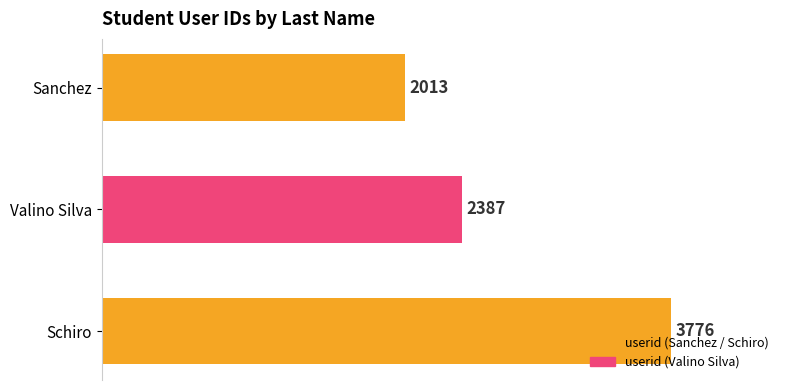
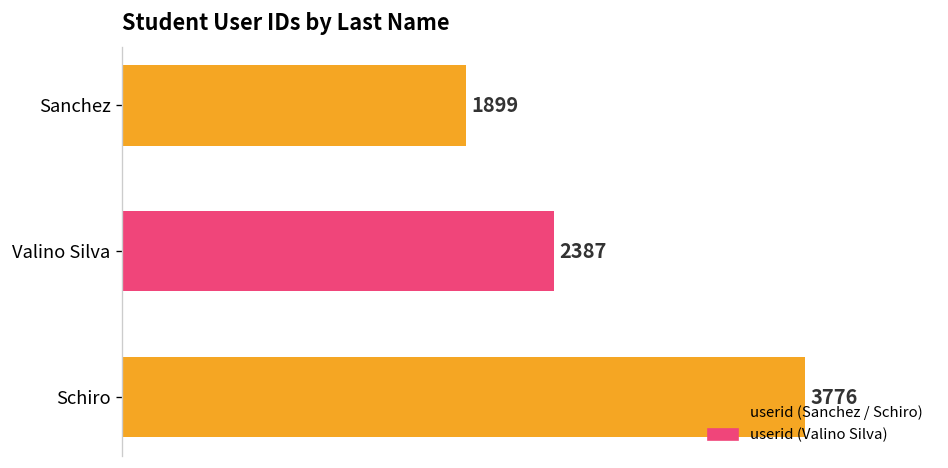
  {
-   "Sanchez": 2013,
+   "Sanchez": 1899,
    "Valino Silva": 2387,
    "Schiro": 3776
  }
